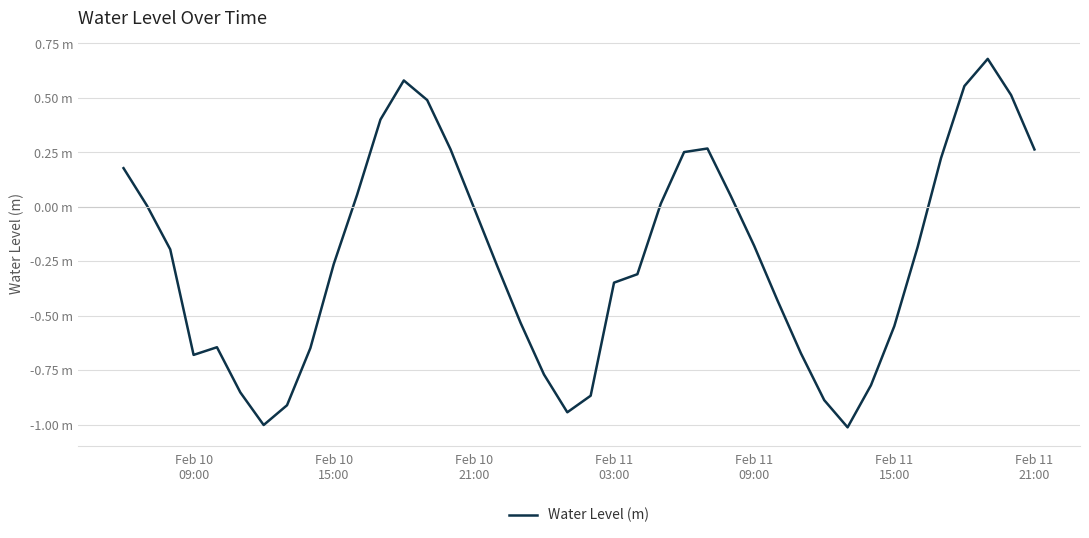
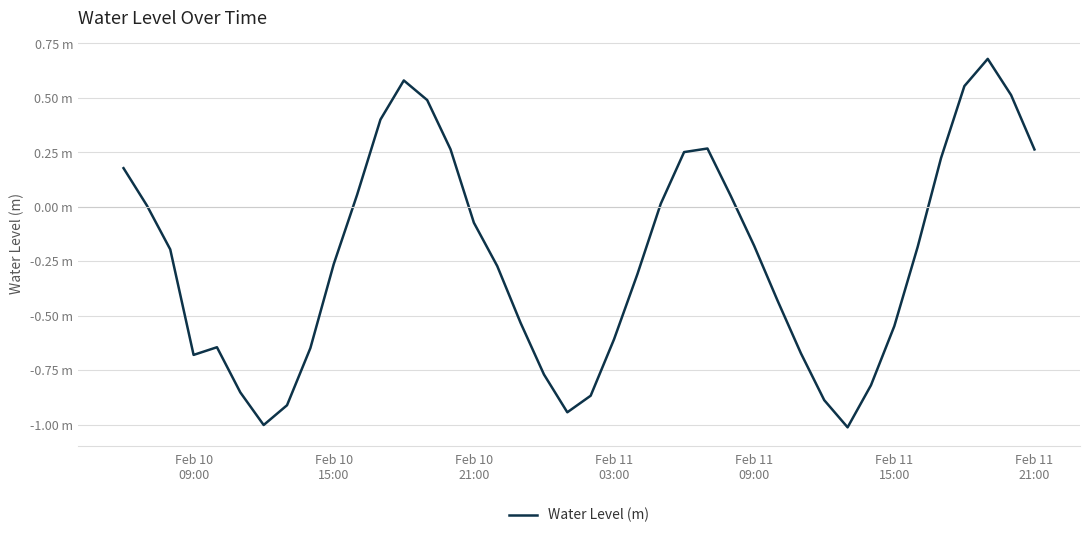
  {
    "Feb 10 09:00": "-0.68 m",
    "Feb 10 15:00": "-0.26 m",
-   "Feb 10 21:00": "0.00 m",
-   "Feb 11 03:00": "-0.35 m",
+   "Feb 10 21:00": "-0.07 m",
+   "Feb 11 03:00": "-0.61 m",
    "Feb 11 09:00": "-0.18 m",
    "Feb 11 15:00": "-0.55 m",
    "Feb 11 21:00": "0.26 m"
  }
